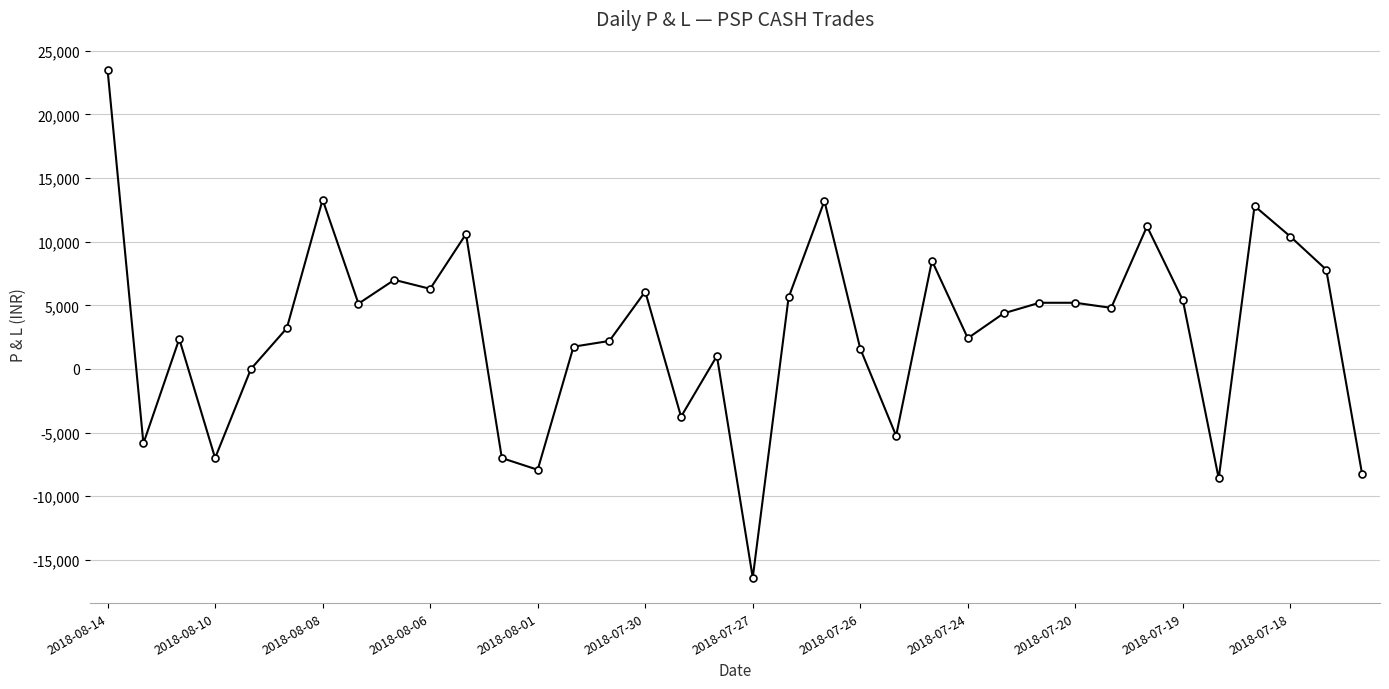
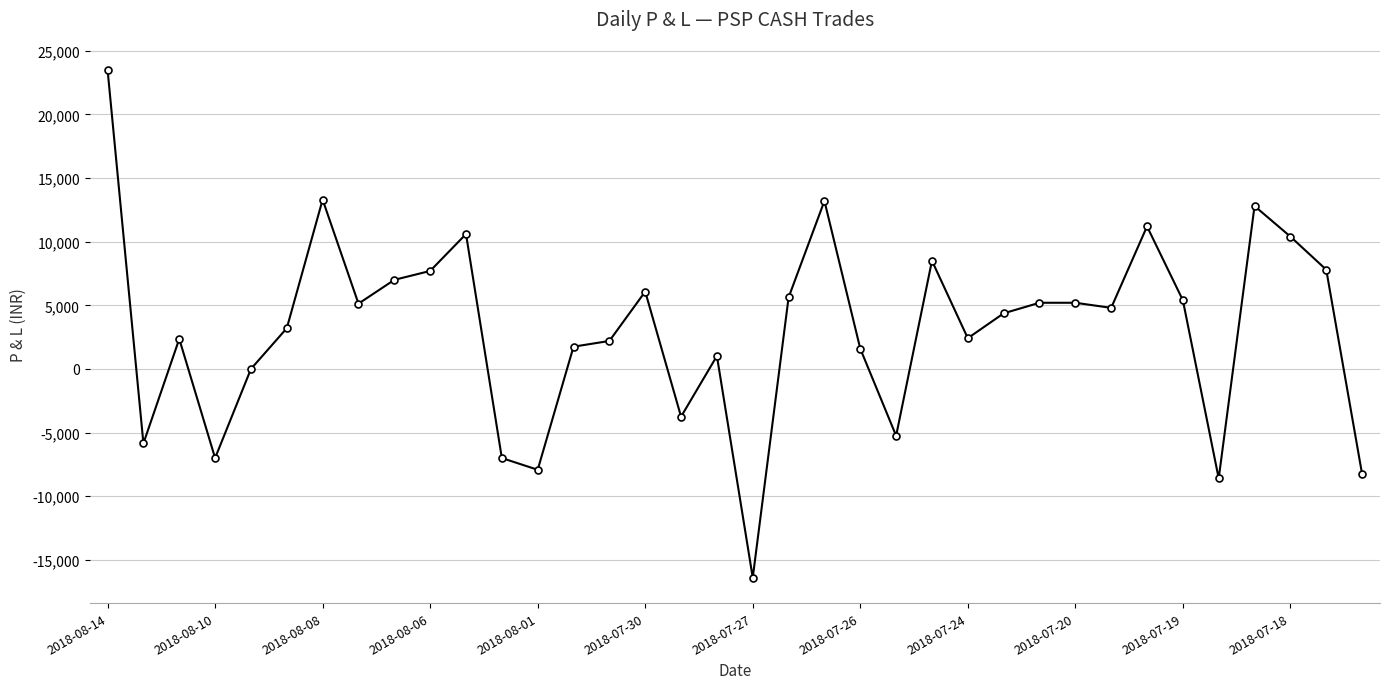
  {
    "2018-08-14": "23,500",
-   "2018-08-06": "6,300",
+   "2018-08-06": "7,700",
    "2018-07-24": "2,400"
  }
